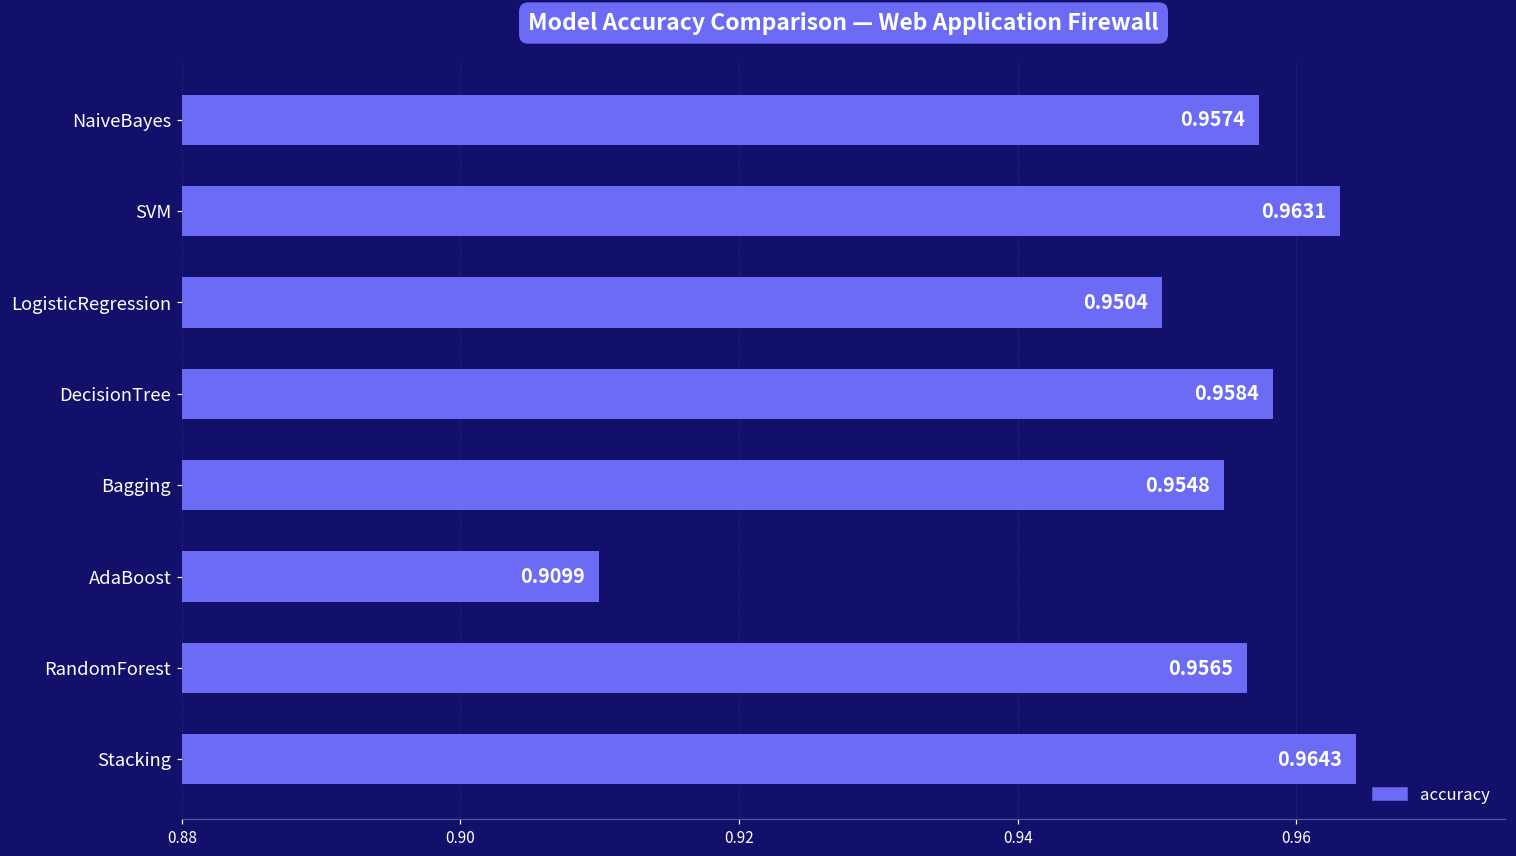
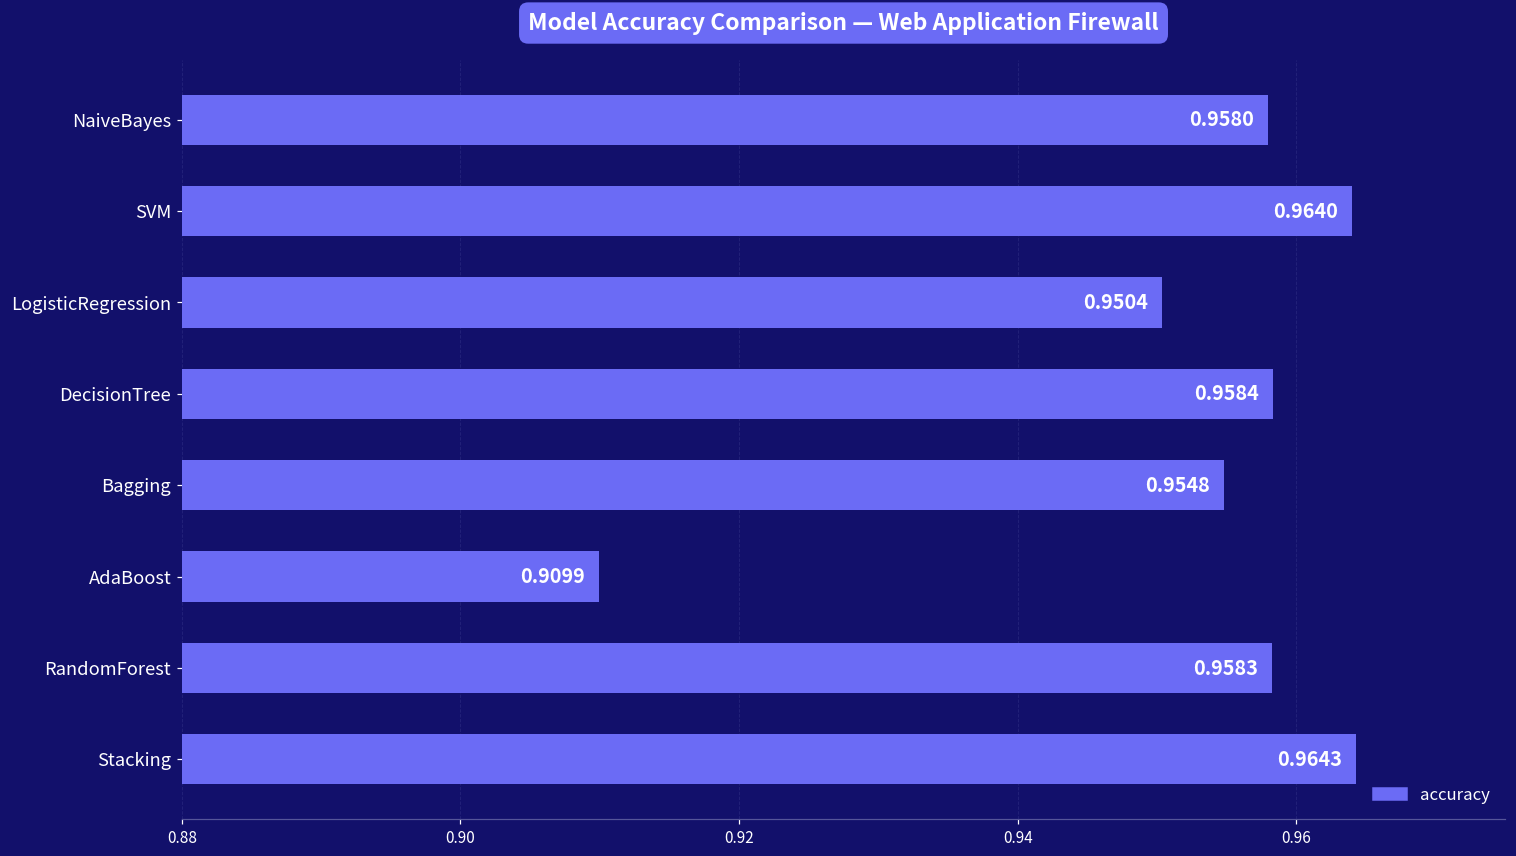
  {
-   "NaiveBayes": 0.9574,
-   "SVM": 0.9631,
+   "NaiveBayes": 0.9580,
+   "SVM": 0.9640,
    "LogisticRegression": 0.9504,
    "DecisionTree": 0.9584,
    "Bagging": 0.9548,
    "AdaBoost": 0.9099,
-   "RandomForest": 0.9565,
+   "RandomForest": 0.9583,
    "Stacking": 0.9643
  }
